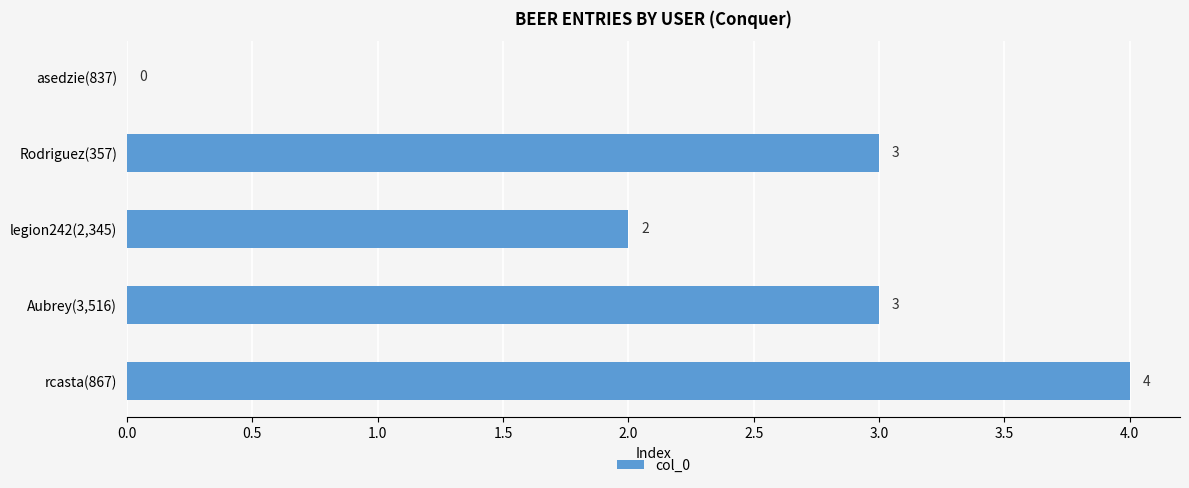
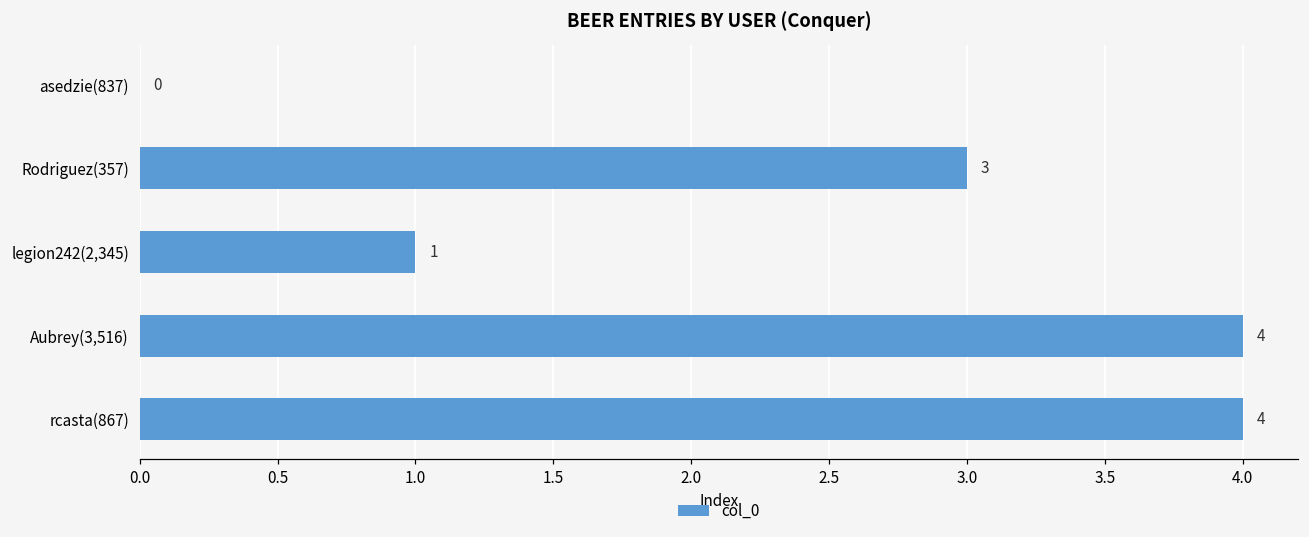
  {
    "asedzie(837)": 0,
    "Rodriguez(357)": 3,
-   "legion242(2,345)": 2,
-   "Aubrey(3,516)": 3,
+   "legion242(2,345)": 1,
+   "Aubrey(3,516)": 4,
    "rcasta(867)": 4
  }
